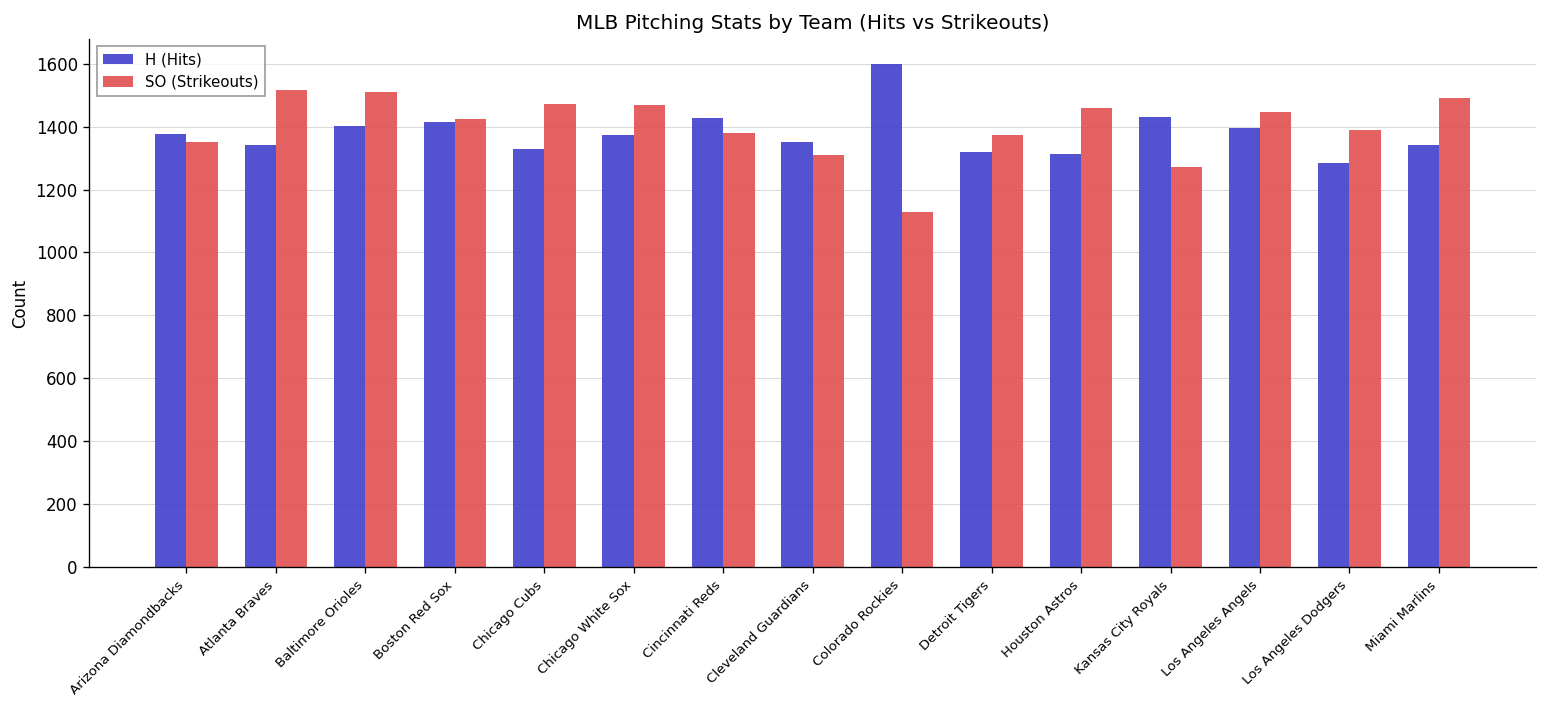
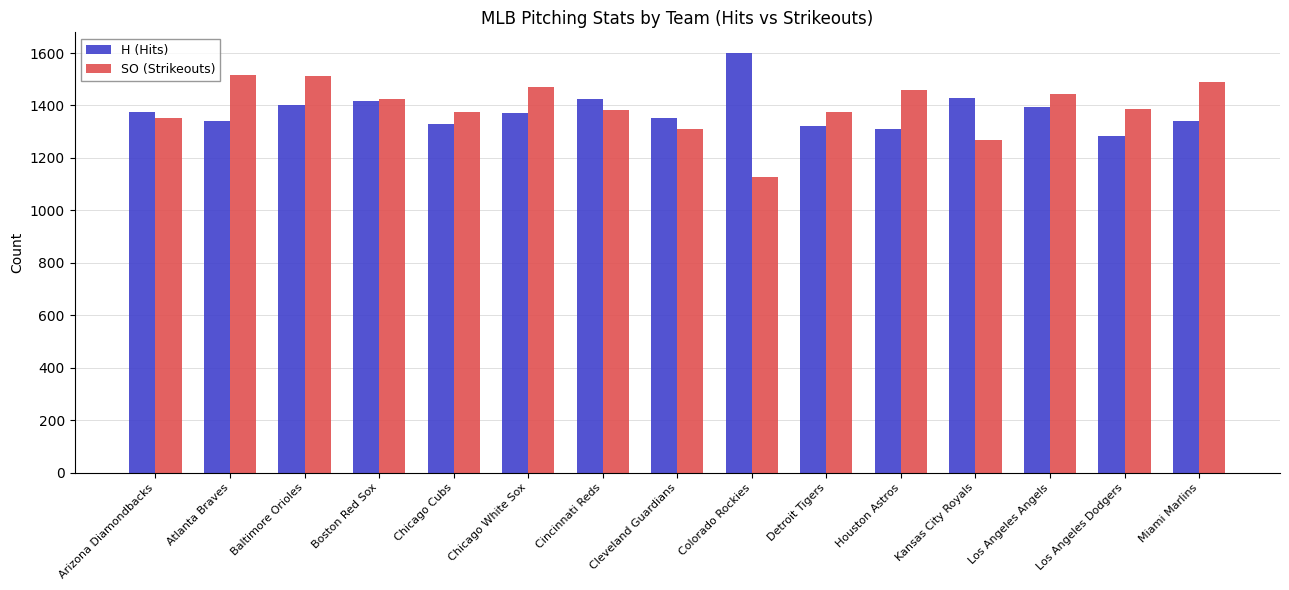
  {
    "H (Hits)": {
      "Arizona Diamondbacks": 1380,
      "Atlanta Braves": 1340,
      "Baltimore Orioles": 1400,
      "Boston Red Sox": 1420,
      "Chicago Cubs": 1330,
      "Chicago White Sox": 1370,
      "Cincinnati Reds": 1430,
      "Cleveland Guardians": 1350,
      "Colorado Rockies": 1600,
      "Detroit Tigers": 1320,
      "Houston Astros": 1310,
      "Kansas City Royals": 1430,
      "Los Angeles Angels": 1390,
      "Los Angeles Dodgers": 1280,
      "Miami Marlins": 1340
    },
    "SO (Strikeouts)": {
      "Arizona Diamondbacks": 1350,
      "Atlanta Braves": 1520,
      "Baltimore Orioles": 1510,
      "Boston Red Sox": 1420,
-     "Chicago Cubs": 1470,
+     "Chicago Cubs": 1380,
      "Chicago White Sox": 1470,
      "Cincinnati Reds": 1380,
      "Cleveland Guardians": 1310,
      "Colorado Rockies": 1130,
      "Detroit Tigers": 1370,
      "Houston Astros": 1460,
      "Kansas City Royals": 1270,
      "Los Angeles Angels": 1450,
      "Los Angeles Dodgers": 1390,
      "Miami Marlins": 1490
    }
  }
